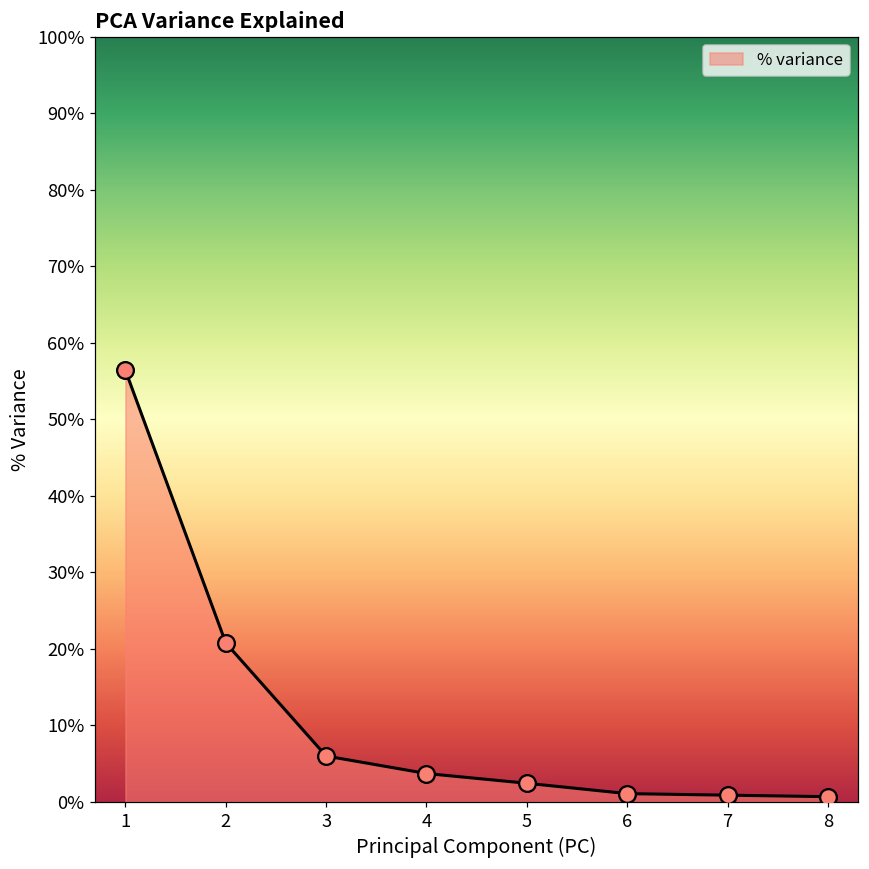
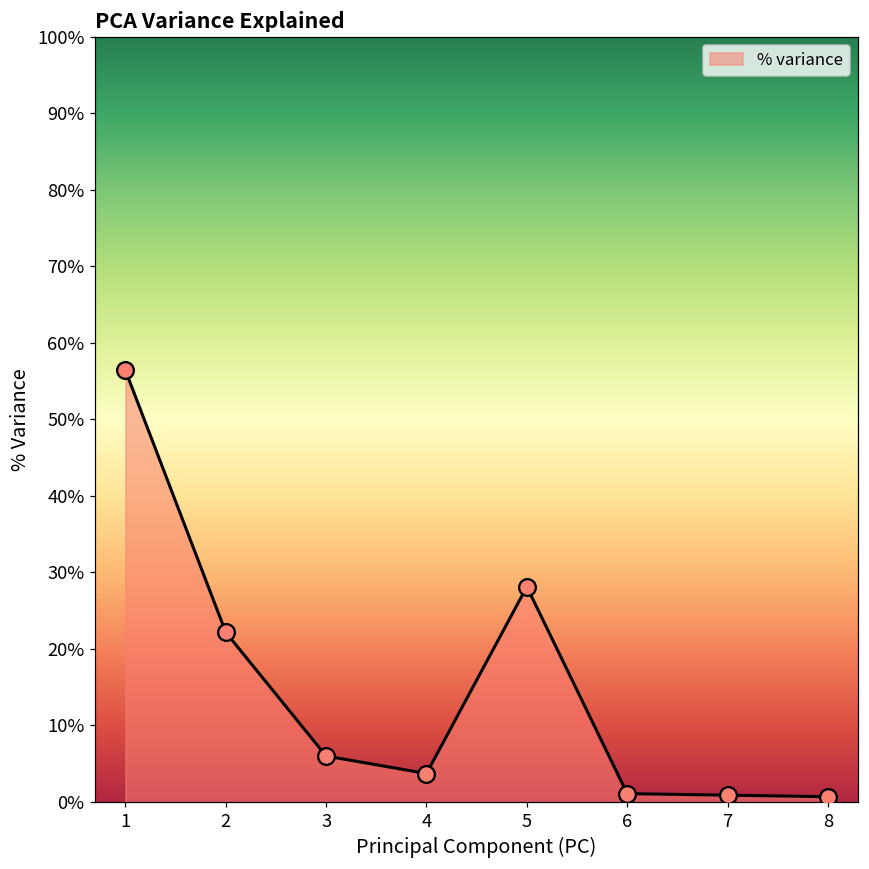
  {
    "1": "56%",
-   "2": "21%",
+   "2": "22%",
    "3": "6%",
    "4": "4%",
-   "5": "2%",
+   "5": "28%",
    "6": "1%",
    "7": "1%",
    "8": "1%"
  }
